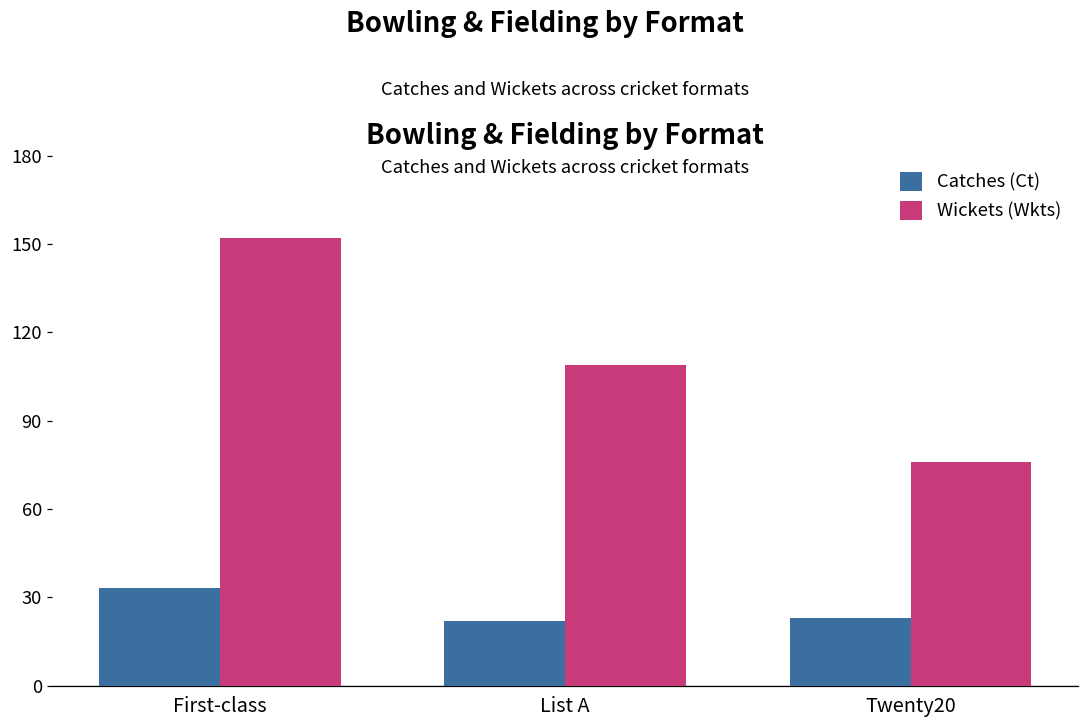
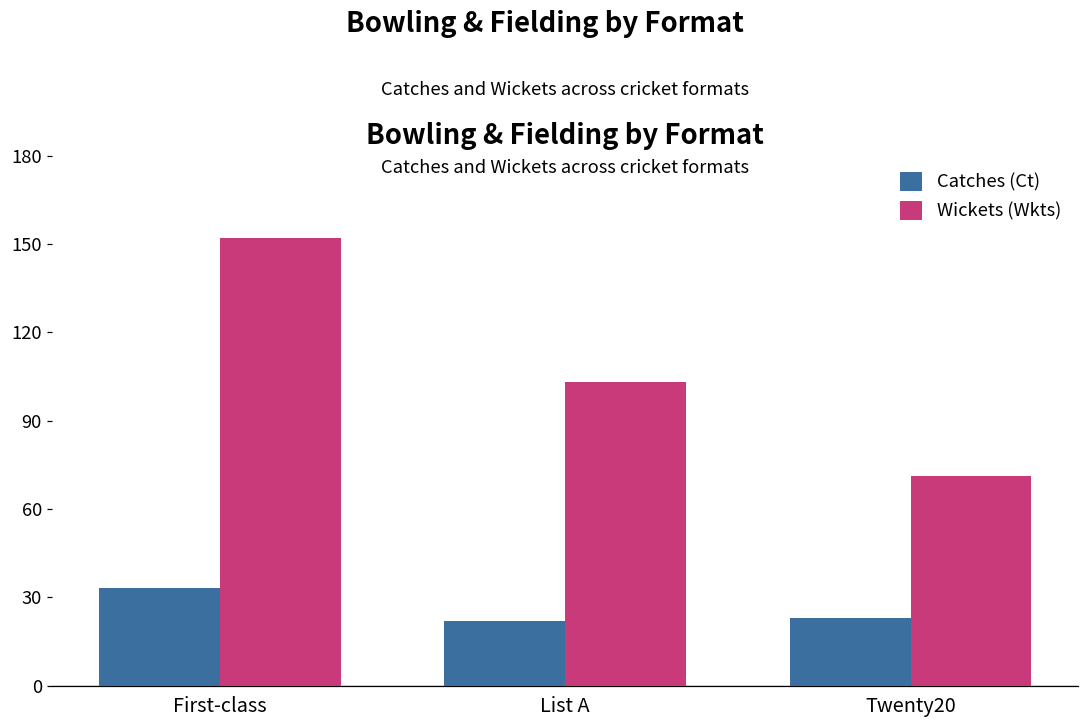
  {
    "Catches (Ct)": {
      "First-class": 33,
      "List A": 22,
      "Twenty20": 23
    },
    "Wickets (Wkts)": {
      "First-class": 152,
-     "List A": 109,
-     "Twenty20": 76
+     "List A": 103,
+     "Twenty20": 71
    }
  }
